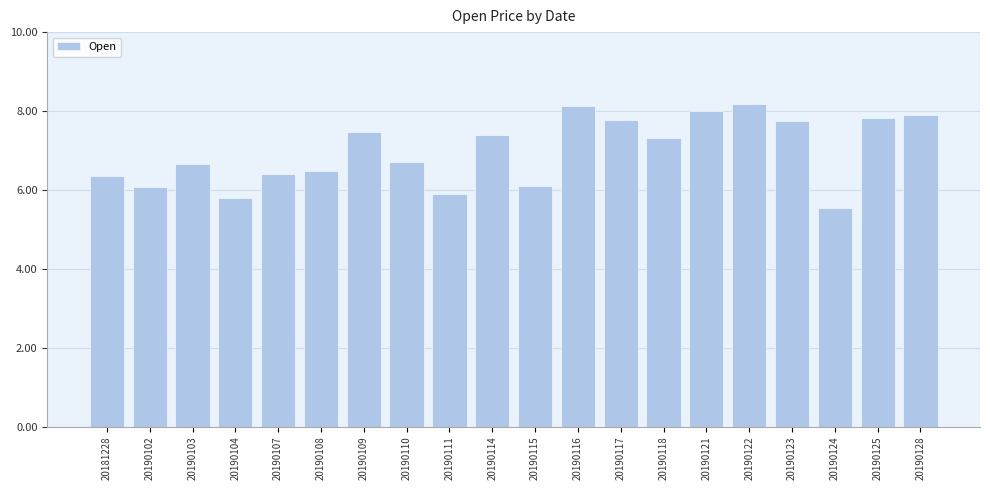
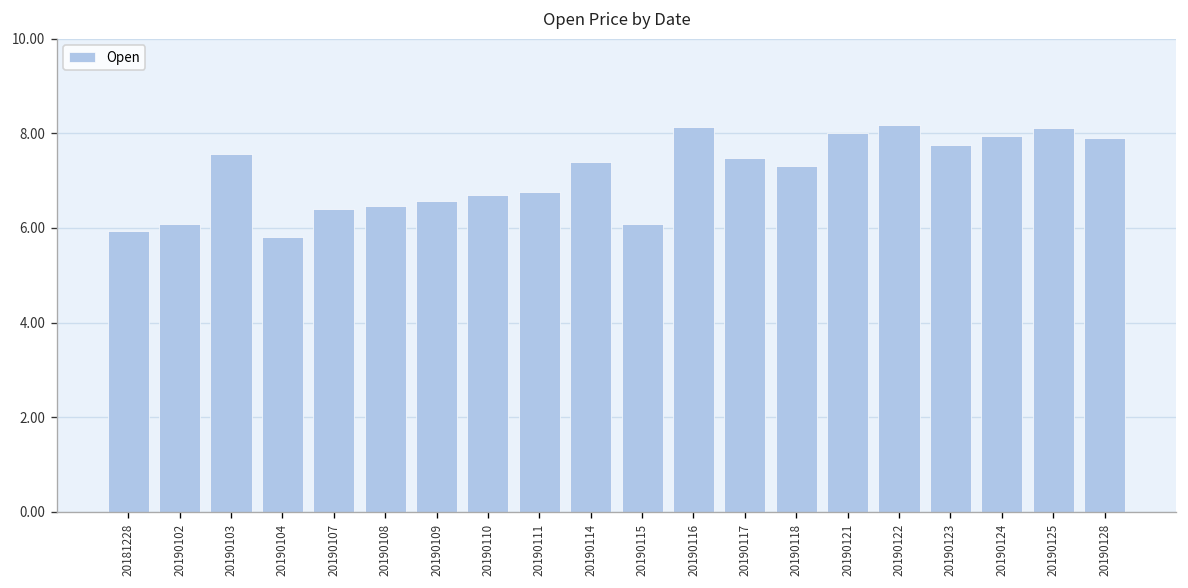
  {
-   "20181228": 6.4,
+   "20181228": 5.9,
    "20190102": 6.1,
-   "20190103": 6.7,
+   "20190103": 7.6,
    "20190104": 5.8,
    "20190107": 6.4,
    "20190108": 6.5,
-   "20190109": 7.5,
+   "20190109": 6.6,
    "20190110": 6.7,
-   "20190111": 5.9,
+   "20190111": 6.8,
    "20190114": 7.4,
    "20190115": 6.1,
    "20190116": 8.1,
-   "20190117": 7.8,
+   "20190117": 7.5,
    "20190118": 7.3,
    "20190121": 8.0,
    "20190122": 8.2,
    "20190123": 7.7,
-   "20190124": 5.5,
-   "20190125": 7.8,
+   "20190124": 7.9,
+   "20190125": 8.1,
    "20190128": 7.9
  }
